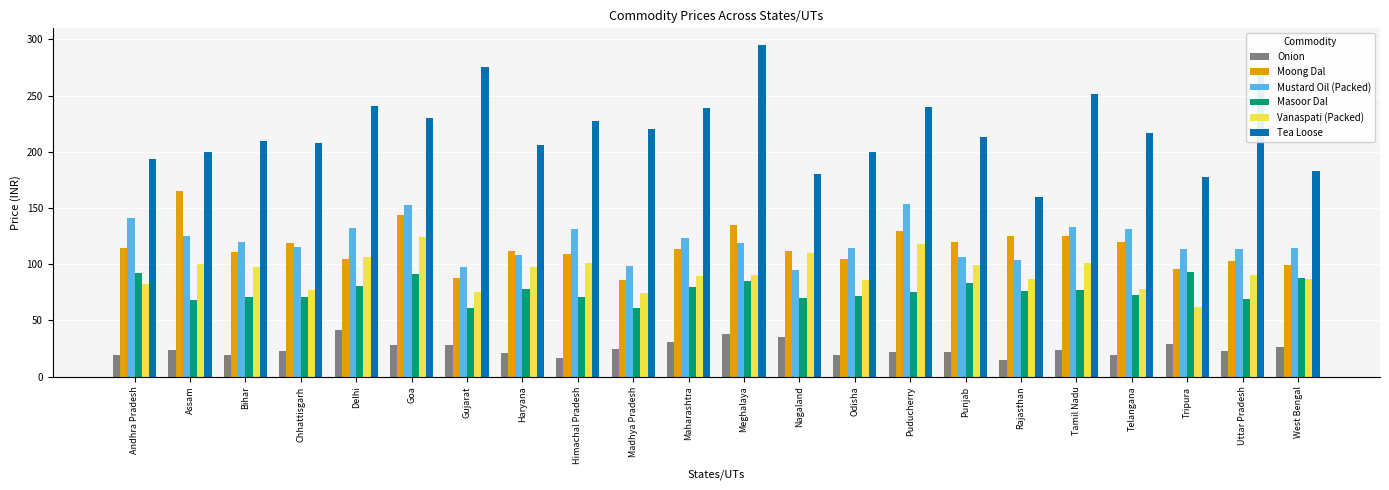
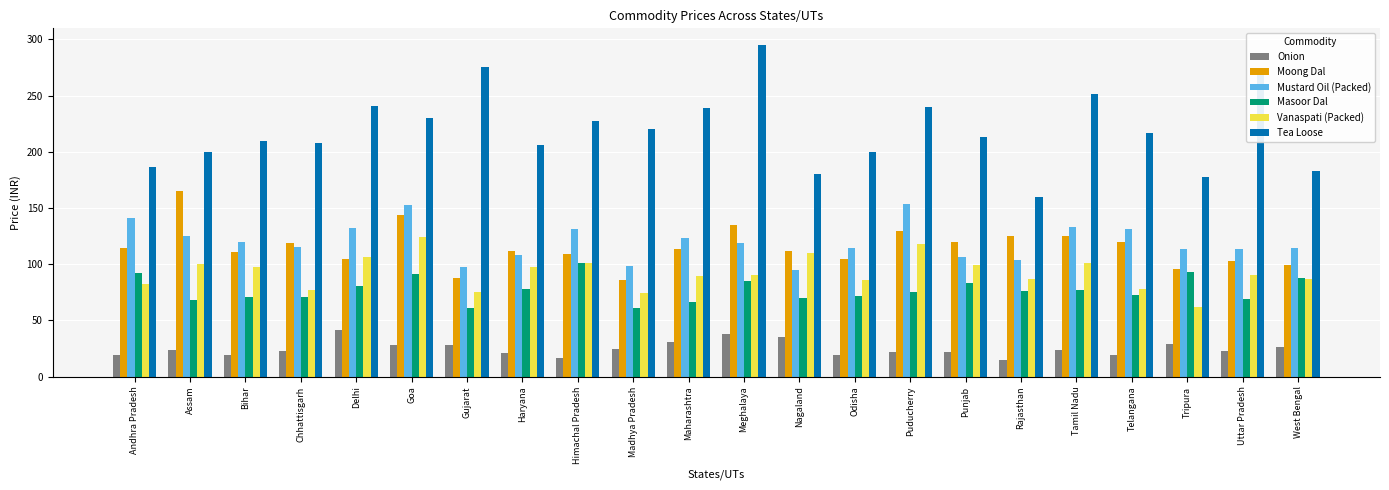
  {
    "Onion": {
      "Andhra Pradesh": 19,
      "Assam": 24,
      "Bihar": 20,
      "Chhattisgarh": 23,
      "Delhi": 41,
      "Goa": 28,
      "Gujarat": 29,
      "Haryana": 21,
      "Himachal Pradesh": 17,
      "Madhya Pradesh": 25,
      "Maharashtra": 31,
      "Meghalaya": 38,
      "Nagaland": 35,
      "Odisha": 20,
      "Puducherry": 22,
      "Punjab": 22,
      "Rajasthan": 15,
      "Tamil Nadu": 24,
      "Telangana": 20,
      "Tripura": 29,
      "Uttar Pradesh": 23,
      "West Bengal": 27
    },
    "Moong Dal": {
      "Andhra Pradesh": 115,
      "Assam": 165,
      "Bihar": 111,
      "Chhattisgarh": 119,
      "Delhi": 105,
      "Goa": 144,
      "Gujarat": 88,
      "Haryana": 112,
      "Himachal Pradesh": 109,
      "Madhya Pradesh": 86,
      "Maharashtra": 114,
      "Meghalaya": 135,
      "Nagaland": 112,
      "Odisha": 105,
      "Puducherry": 130,
      "Punjab": 120,
      "Rajasthan": 125,
      "Tamil Nadu": 125,
      "Telangana": 120,
      "Tripura": 96,
      "Uttar Pradesh": 103,
      "West Bengal": 99
    },
    "Mustard Oil (Packed)": {
      "Andhra Pradesh": 141,
      "Assam": 125,
      "Bihar": 120,
      "Chhattisgarh": 116,
      "Delhi": 132,
      "Goa": 153,
      "Gujarat": 97,
      "Haryana": 109,
      "Himachal Pradesh": 132,
      "Madhya Pradesh": 99,
      "Maharashtra": 123,
      "Meghalaya": 119,
      "Nagaland": 95,
      "Odisha": 114,
      "Puducherry": 154,
      "Punjab": 106,
      "Rajasthan": 104,
      "Tamil Nadu": 133,
      "Telangana": 131,
      "Tripura": 114,
      "Uttar Pradesh": 113,
      "West Bengal": 114
    },
    "Masoor Dal": {
      "Andhra Pradesh": 93,
      "Assam": 69,
      "Bihar": 71,
      "Chhattisgarh": 71,
      "Delhi": 81,
      "Goa": 91,
      "Gujarat": 61,
      "Haryana": 78,
-     "Himachal Pradesh": 71,
+     "Himachal Pradesh": 101,
      "Madhya Pradesh": 61,
-     "Maharashtra": 80,
+     "Maharashtra": 66,
      "Meghalaya": 85,
      "Nagaland": 70,
      "Odisha": 72,
      "Puducherry": 75,
      "Punjab": 83,
      "Rajasthan": 76,
      "Tamil Nadu": 77,
      "Telangana": 73,
      "Tripura": 93,
      "Uttar Pradesh": 69,
      "West Bengal": 88
    },
    "Vanaspati (Packed)": {
      "Andhra Pradesh": 82,
      "Assam": 100,
      "Bihar": 98,
      "Chhattisgarh": 77,
      "Delhi": 106,
      "Goa": 124,
      "Gujarat": 76,
      "Haryana": 98,
      "Himachal Pradesh": 102,
      "Madhya Pradesh": 75,
      "Maharashtra": 90,
      "Meghalaya": 91,
      "Nagaland": 110,
      "Odisha": 86,
      "Puducherry": 118,
      "Punjab": 99,
      "Rajasthan": 87,
      "Tamil Nadu": 101,
      "Telangana": 78,
      "Tripura": 62,
      "Uttar Pradesh": 90,
      "West Bengal": 87
    },
    "Tea Loose": {
-     "Andhra Pradesh": 194,
+     "Andhra Pradesh": 186,
      "Assam": 200,
      "Bihar": 209,
      "Chhattisgarh": 208,
      "Delhi": 241,
      "Goa": 230,
      "Gujarat": 276,
      "Haryana": 206,
      "Himachal Pradesh": 228,
      "Madhya Pradesh": 220,
      "Maharashtra": 239,
      "Meghalaya": 295,
      "Nagaland": 180,
      "Odisha": 200,
      "Puducherry": 240,
      "Punjab": 213,
      "Rajasthan": 160,
      "Tamil Nadu": 252,
      "Telangana": 216,
      "Tripura": 178,
      "West Bengal": 183
    }
  }
